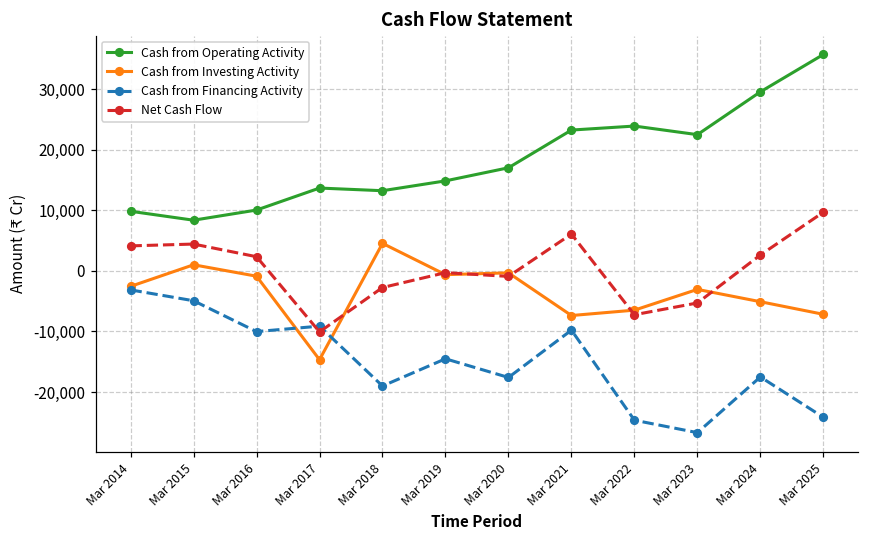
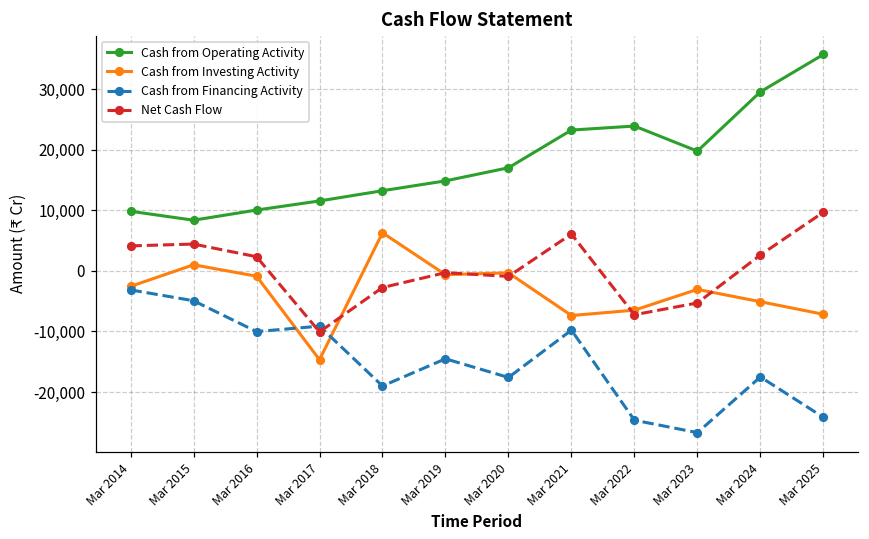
  {
    "Cash from Operating Activity": {
      "Mar 2014": "10,000",
      "Mar 2015": "8,000",
      "Mar 2016": "10,000",
-     "Mar 2017": "14,000",
+     "Mar 2017": "12,000",
      "Mar 2018": "13,000",
      "Mar 2019": "15,000",
      "Mar 2020": "17,000",
      "Mar 2021": "23,000",
      "Mar 2022": "24,000",
-     "Mar 2023": "22,000",
+     "Mar 2023": "20,000",
      "Mar 2024": "30,000",
      "Mar 2025": "36,000"
    },
    "Cash from Investing Activity": {
      "Mar 2014": "-3,000",
      "Mar 2015": "1,000",
      "Mar 2016": "-1,000",
      "Mar 2017": "-15,000",
-     "Mar 2018": "5,000",
+     "Mar 2018": "6,000",
      "Mar 2020": "0",
      "Mar 2021": "-7,000",
      "Mar 2022": "-6,000",
      "Mar 2023": "-3,000",
      "Mar 2024": "-5,000",
      "Mar 2025": "-7,000"
    },
    "Cash from Financing Activity": {
      "Mar 2014": "-3,000",
      "Mar 2015": "-5,000",
      "Mar 2016": "-10,000",
      "Mar 2017": "-9,000",
      "Mar 2018": "-19,000",
      "Mar 2019": "-15,000",
      "Mar 2020": "-18,000",
      "Mar 2021": "-10,000",
      "Mar 2022": "-25,000",
      "Mar 2023": "-27,000",
      "Mar 2024": "-18,000",
      "Mar 2025": "-24,000"
    },
    "Net Cash Flow": {
      "Mar 2014": "4,000",
      "Mar 2015": "4,000",
      "Mar 2016": "2,000",
      "Mar 2017": "-10,000",
      "Mar 2018": "-3,000",
      "Mar 2020": "-1,000",
      "Mar 2021": "6,000",
      "Mar 2022": "-7,000",
      "Mar 2023": "-5,000",
      "Mar 2024": "3,000",
      "Mar 2025": "10,000"
    }
  }
